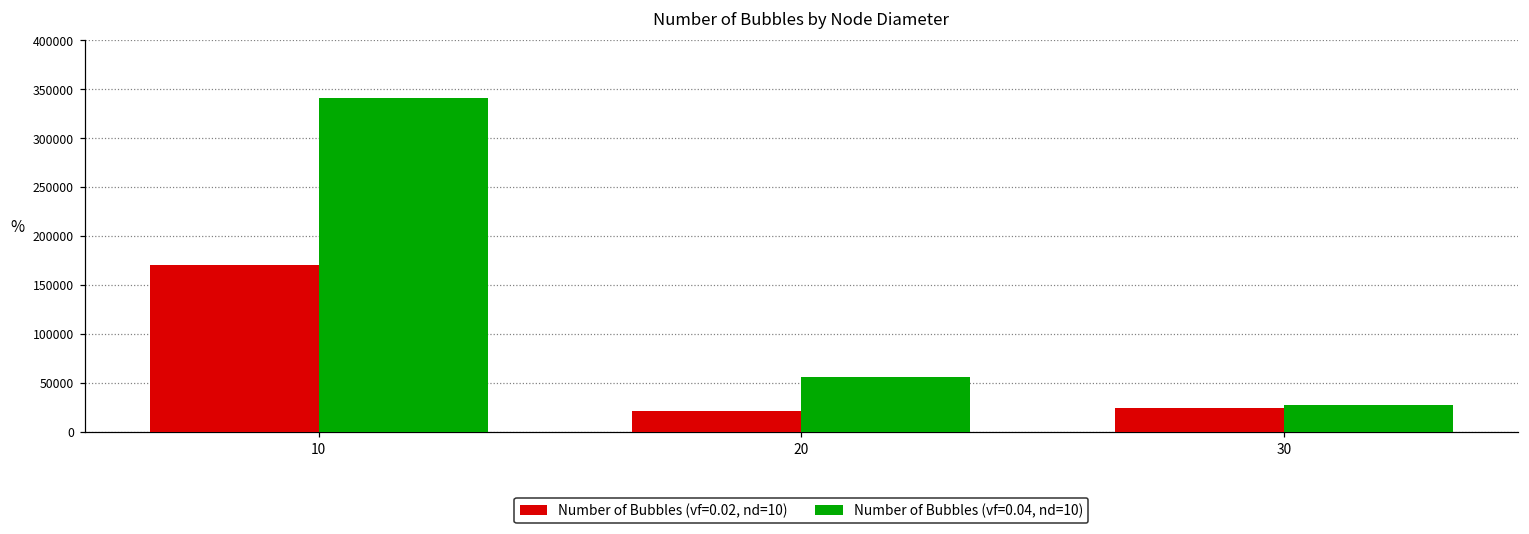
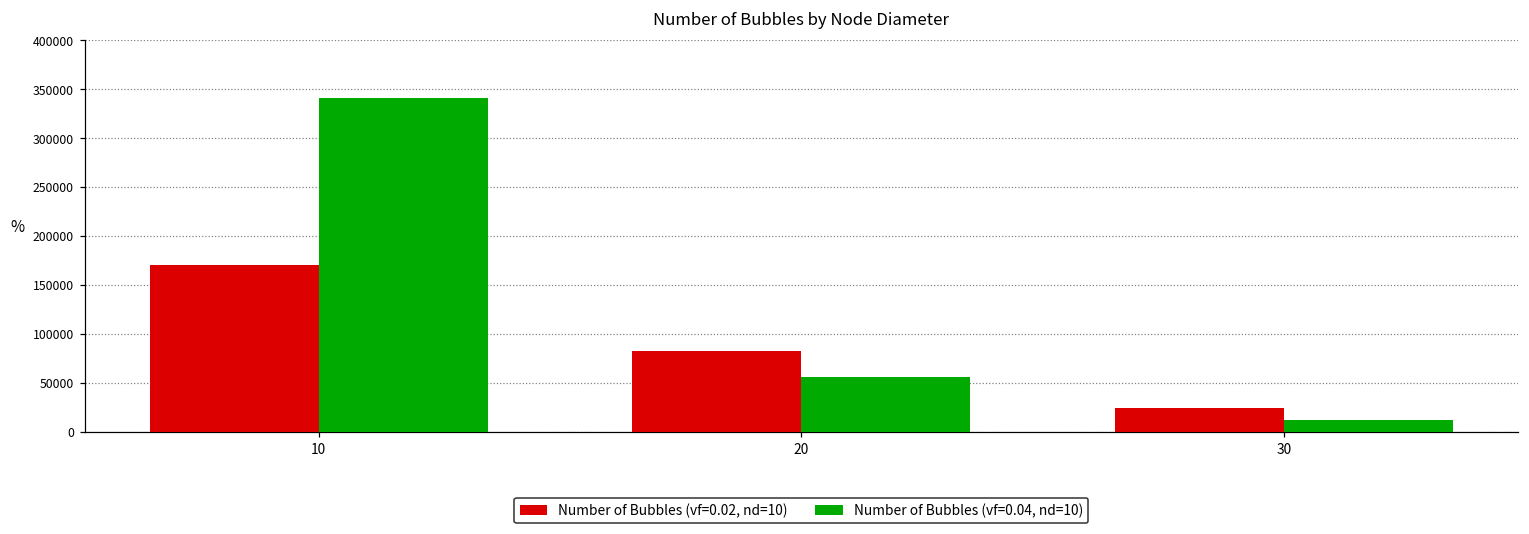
  {
    "Number of Bubbles (vf=0.02, nd=10)": {
      "10": 170000,
-     "20": 20000,
+     "20": 80000,
      "30": 20000
    },
    "Number of Bubbles (vf=0.04, nd=10)": {
      "10": 340000,
      "20": 60000,
-     "30": 30000
+     "30": 10000
    }
  }
